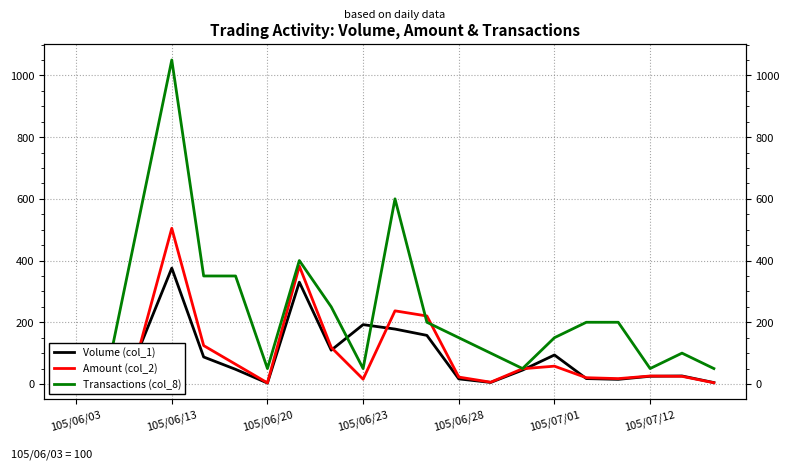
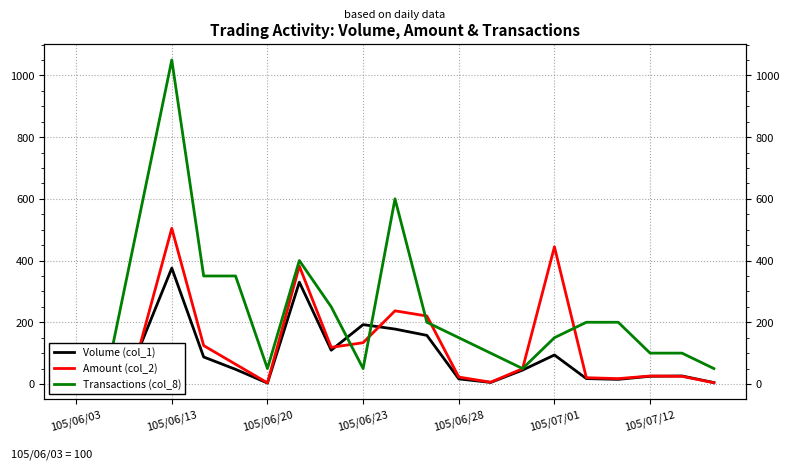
  {
    "Volume (col_1)": {
      "105/06/13": 380,
      "105/06/23": 190,
      "105/07/01": 90
    },
    "Amount (col_2)": {
      "105/06/13": 500,
-     "105/06/23": 20,
-     "105/07/01": 60
+     "105/06/23": 130,
+     "105/07/01": 440
    },
    "Transactions (col_8)": {
      "105/06/13": 1050,
      "105/06/20": 50,
      "105/06/23": 50,
      "105/06/28": 150,
      "105/07/01": 150,
-     "105/07/12": 50
+     "105/07/12": 100
    }
  }
